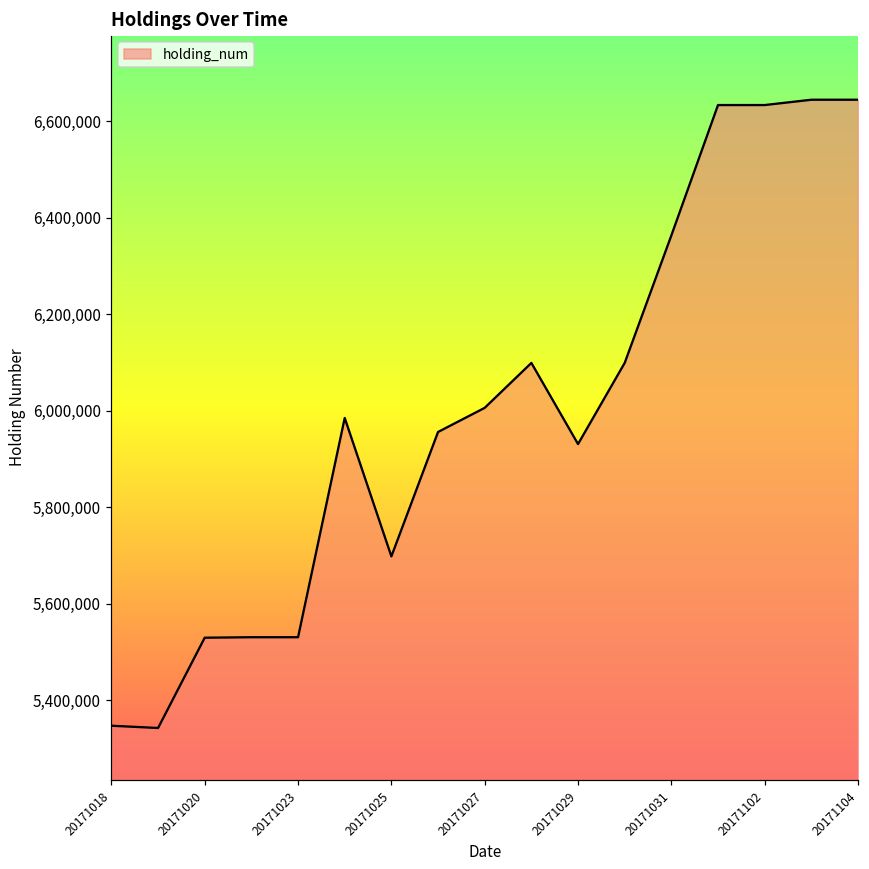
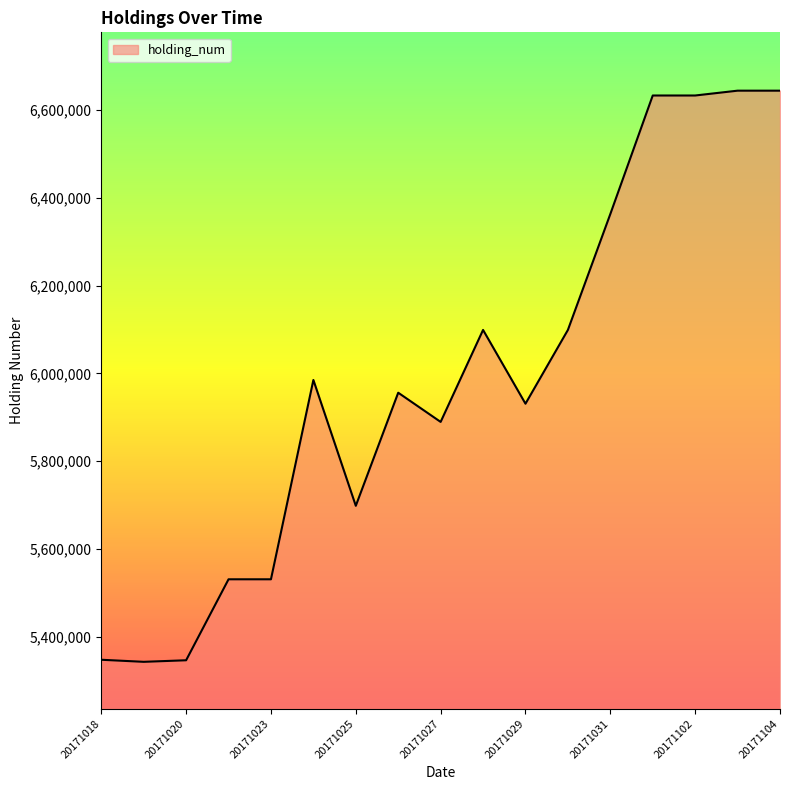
  {
    "20171018": "5,350,000",
-   "20171020": "5,530,000",
+   "20171020": "5,350,000",
    "20171023": "5,530,000",
    "20171025": "5,700,000",
-   "20171027": "6,010,000",
+   "20171027": "5,890,000",
    "20171029": "5,930,000",
    "20171031": "6,360,000",
    "20171102": "6,630,000",
    "20171104": "6,640,000"
  }
